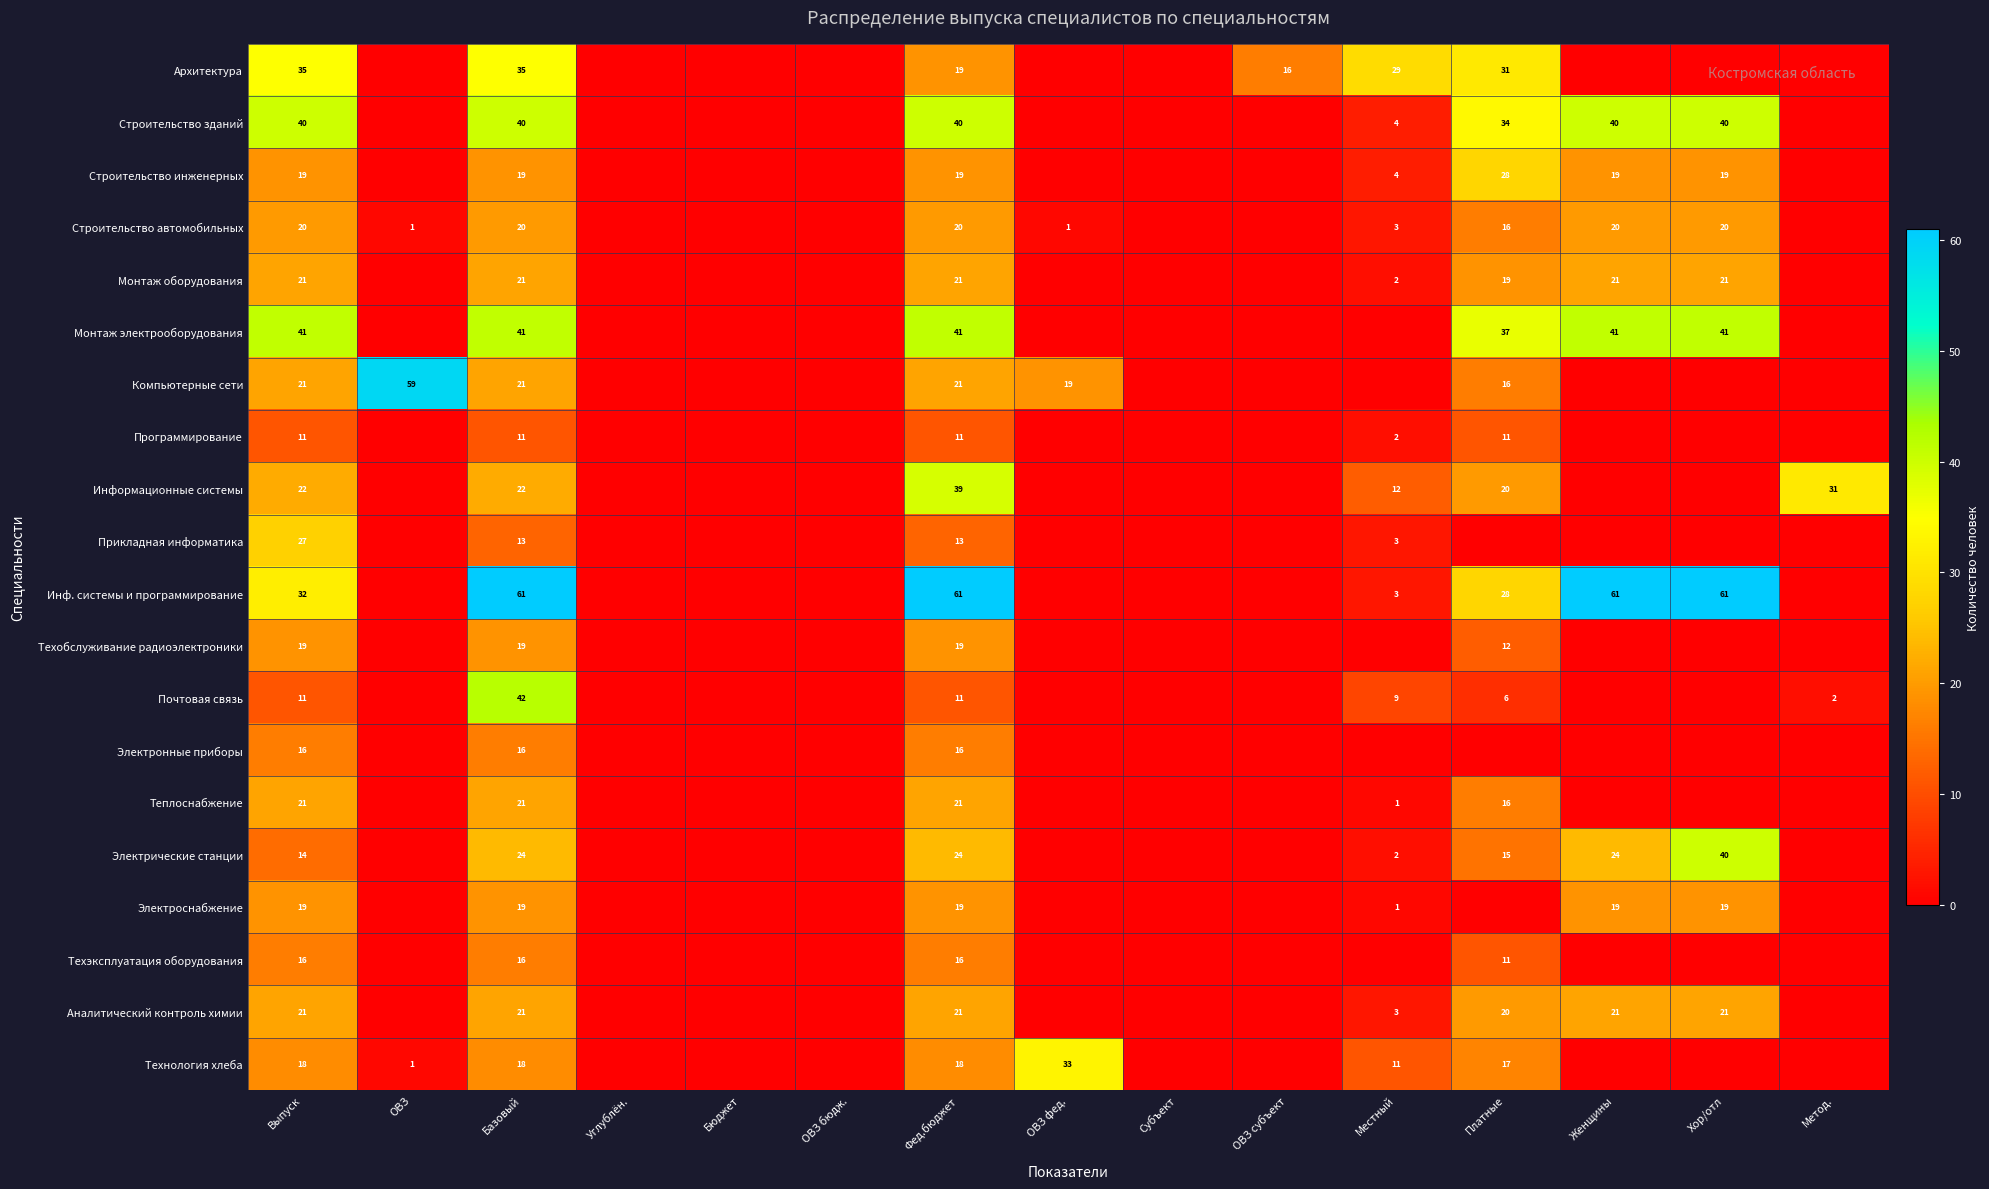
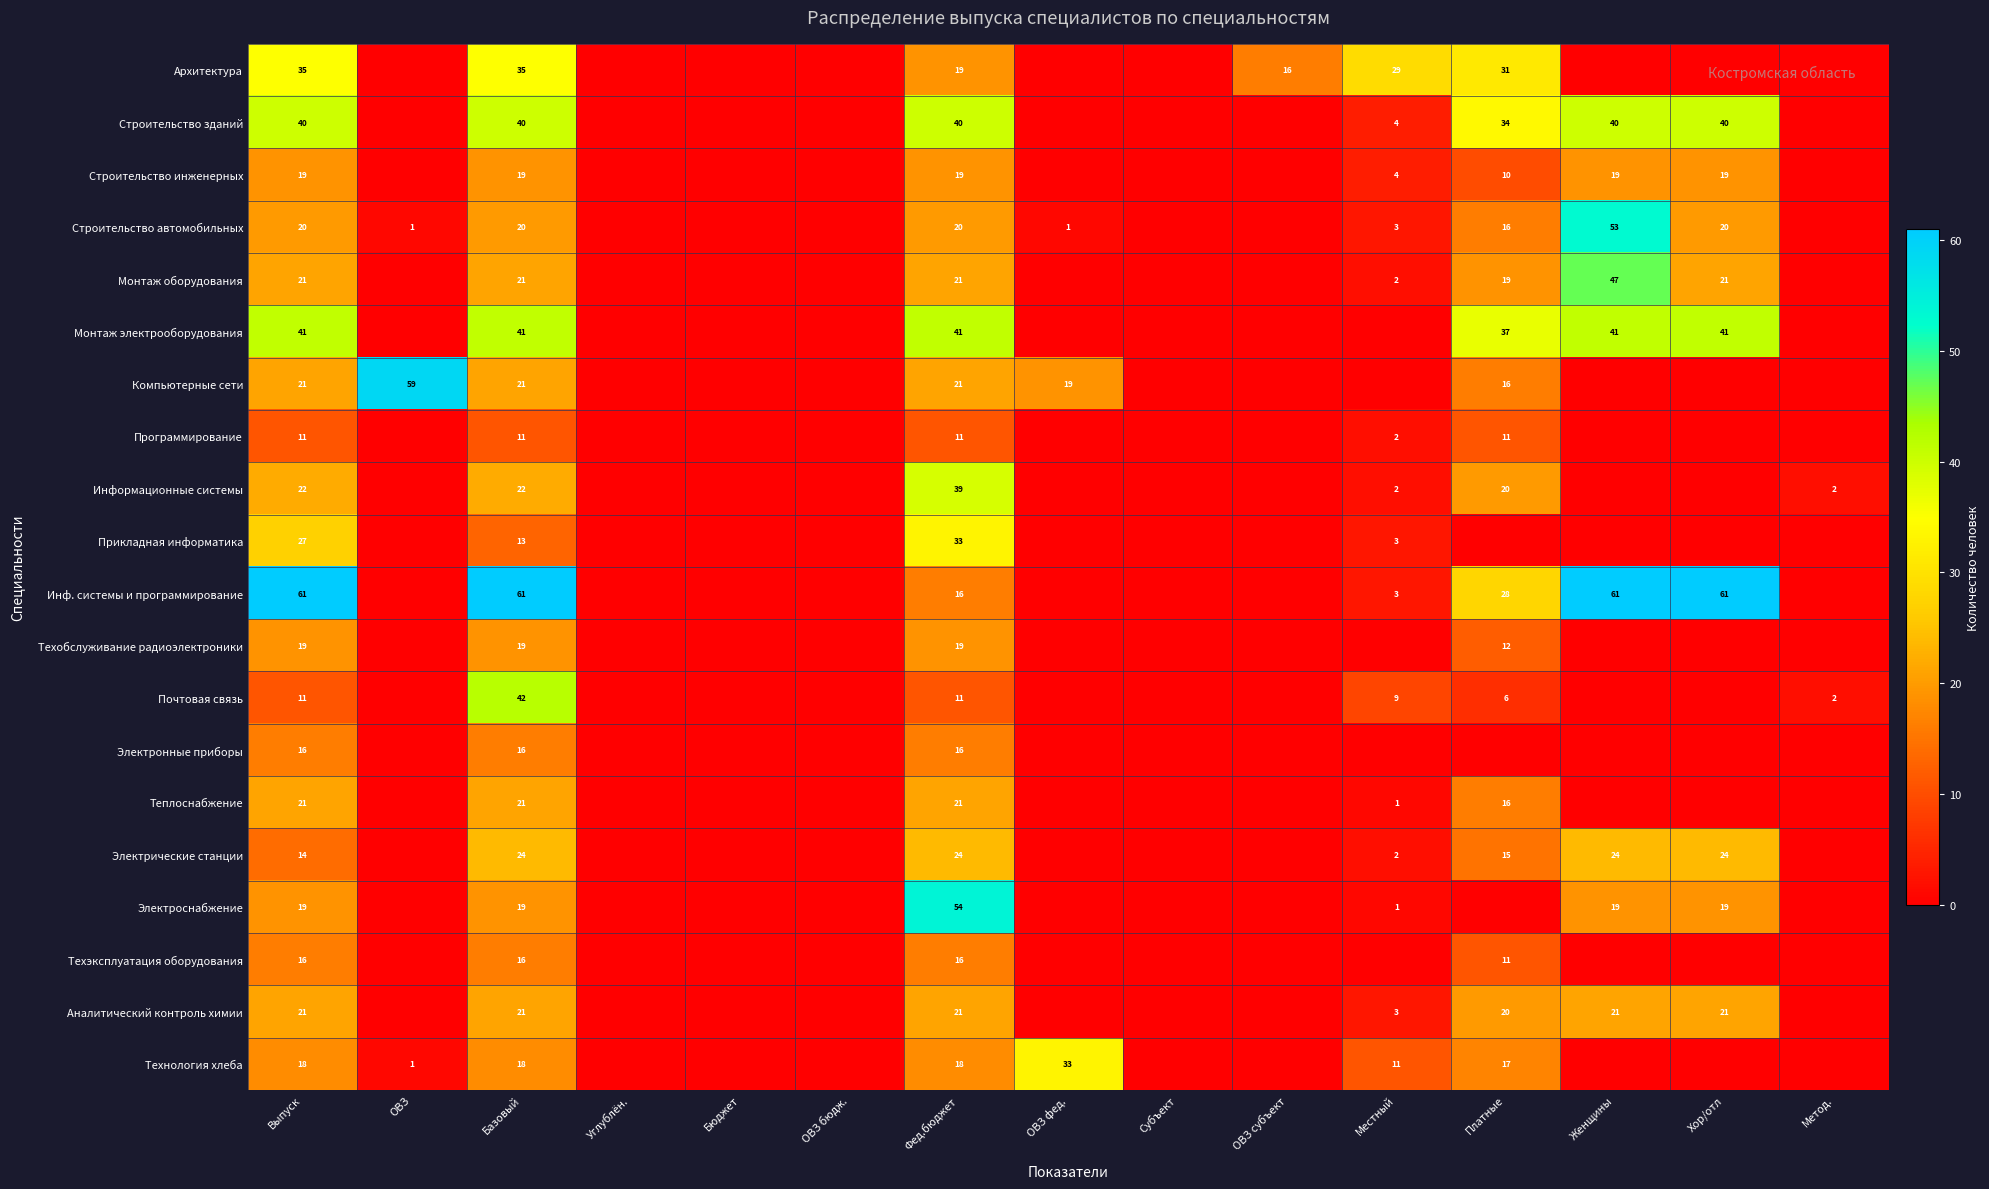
  {
    "Архитектура": {
      "Выпуск": 35,
      "Базовый": 35,
      "Фед.бюджет": 19,
      "ОВЗ субъект": 16,
      "Местный": 29,
      "Платные": 31
    },
    "Строительство зданий": {
      "Выпуск": 40,
      "Базовый": 40,
      "Фед.бюджет": 40,
      "Местный": 4,
      "Платные": 34,
      "Женщины": 40,
      "Хор/отл": 40
    },
    "Строительство инженерных": {
      "Выпуск": 19,
      "Базовый": 19,
      "Фед.бюджет": 19,
      "Местный": 4,
-     "Платные": 28,
+     "Платные": 10,
      "Женщины": 19,
      "Хор/отл": 19
    },
    "Строительство автомобильных": {
      "Выпуск": 20,
      "ОВЗ": 1,
      "Базовый": 20,
      "Фед.бюджет": 20,
      "ОВЗ фед.": 1,
      "Местный": 3,
      "Платные": 16,
-     "Женщины": 20,
+     "Женщины": 53,
      "Хор/отл": 20
    },
    "Монтаж оборудования": {
      "Выпуск": 21,
      "Базовый": 21,
      "Фед.бюджет": 21,
      "Местный": 2,
      "Платные": 19,
-     "Женщины": 21,
+     "Женщины": 47,
      "Хор/отл": 21
    },
    "Монтаж электрооборудования": {
      "Выпуск": 41,
      "Базовый": 41,
      "Фед.бюджет": 41,
      "Платные": 37,
      "Женщины": 41,
      "Хор/отл": 41
    },
    "Компьютерные сети": {
      "Выпуск": 21,
      "ОВЗ": 59,
      "Базовый": 21,
      "Фед.бюджет": 21,
      "ОВЗ фед.": 19,
      "Платные": 16
    },
    "Программирование": {
      "Выпуск": 11,
      "Базовый": 11,
      "Фед.бюджет": 11,
      "Местный": 2,
      "Платные": 11
    },
    "Информационные системы": {
      "Выпуск": 22,
      "Базовый": 22,
      "Фед.бюджет": 39,
-     "Местный": 12,
+     "Местный": 2,
      "Платные": 20,
-     "Метод.": 31
+     "Метод.": 2
    },
    "Прикладная информатика": {
      "Выпуск": 27,
      "Базовый": 13,
-     "Фед.бюджет": 13,
+     "Фед.бюджет": 33,
      "Местный": 3
    },
    "Инф. системы и программирование": {
-     "Выпуск": 32,
+     "Выпуск": 61,
      "Базовый": 61,
-     "Фед.бюджет": 61,
+     "Фед.бюджет": 16,
      "Местный": 3,
      "Платные": 28,
      "Женщины": 61,
      "Хор/отл": 61
    },
    "Техобслуживание радиоэлектроники": {
      "Выпуск": 19,
      "Базовый": 19,
      "Фед.бюджет": 19,
      "Платные": 12
    },
    "Почтовая связь": {
      "Выпуск": 11,
      "Базовый": 42,
      "Фед.бюджет": 11,
      "Местный": 9,
      "Платные": 6,
      "Метод.": 2
    },
    "Электронные приборы": {
      "Выпуск": 16,
      "Базовый": 16,
      "Фед.бюджет": 16
    },
    "Теплоснабжение": {
      "Выпуск": 21,
      "Базовый": 21,
      "Фед.бюджет": 21,
      "Местный": 1,
      "Платные": 16
    },
    "Электрические станции": {
      "Выпуск": 14,
      "Базовый": 24,
      "Фед.бюджет": 24,
      "Местный": 2,
      "Платные": 15,
      "Женщины": 24,
-     "Хор/отл": 40
+     "Хор/отл": 24
    },
    "Электроснабжение": {
      "Выпуск": 19,
      "Базовый": 19,
-     "Фед.бюджет": 19,
+     "Фед.бюджет": 54,
      "Местный": 1,
      "Женщины": 19,
      "Хор/отл": 19
    },
    "Техэксплуатация оборудования": {
      "Выпуск": 16,
      "Базовый": 16,
      "Фед.бюджет": 16,
      "Платные": 11
    },
    "Аналитический контроль химии": {
      "Выпуск": 21,
      "Базовый": 21,
      "Фед.бюджет": 21,
      "Местный": 3,
      "Платные": 20,
      "Женщины": 21,
      "Хор/отл": 21
    },
    "Технология хлеба": {
      "Выпуск": 18,
      "ОВЗ": 1,
      "Базовый": 18,
      "Фед.бюджет": 18,
      "ОВЗ фед.": 33,
      "Местный": 11,
      "Платные": 17
    }
  }
